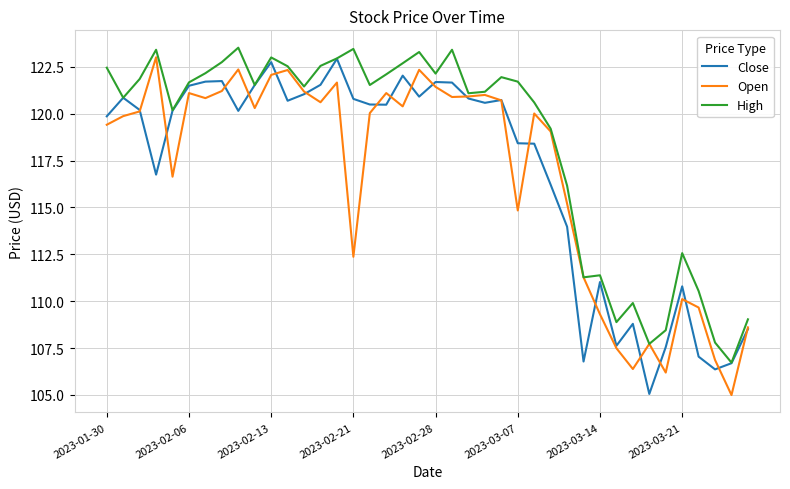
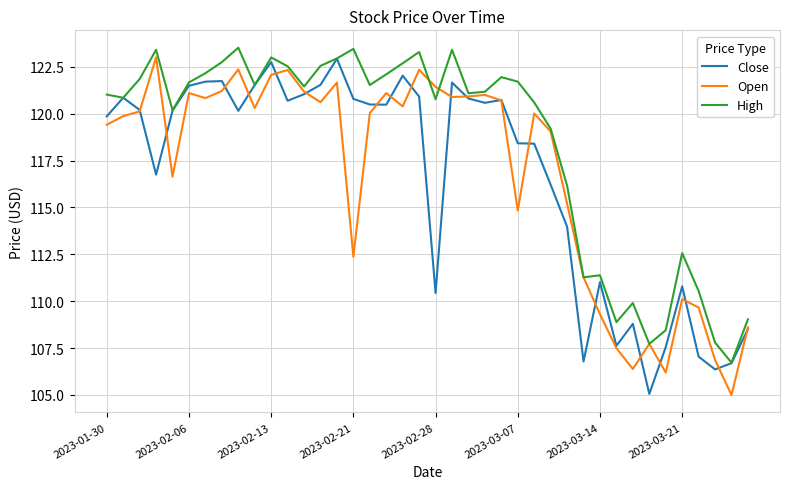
  {
    "Close": {
      "2023-01-30": 119.9,
      "2023-02-06": 121.5,
      "2023-02-13": 122.8,
      "2023-02-21": 120.8,
-     "2023-02-28": 121.7,
+     "2023-02-28": 110.4,
      "2023-03-07": 118.4,
      "2023-03-14": 111.0,
      "2023-03-21": 110.8
    },
    "Open": {
      "2023-01-30": 119.4,
      "2023-02-06": 121.1,
      "2023-02-13": 122.1,
      "2023-02-21": 112.4,
      "2023-02-28": 121.4,
      "2023-03-07": 114.8,
      "2023-03-14": 109.3,
      "2023-03-21": 110.1
    },
    "High": {
-     "2023-01-30": 122.5,
+     "2023-01-30": 121.0,
      "2023-02-06": 121.7,
      "2023-02-13": 123.0,
      "2023-02-21": 123.5,
-     "2023-02-28": 122.1,
+     "2023-02-28": 120.8,
      "2023-03-07": 121.7,
      "2023-03-14": 111.4,
      "2023-03-21": 112.6
    }
  }
